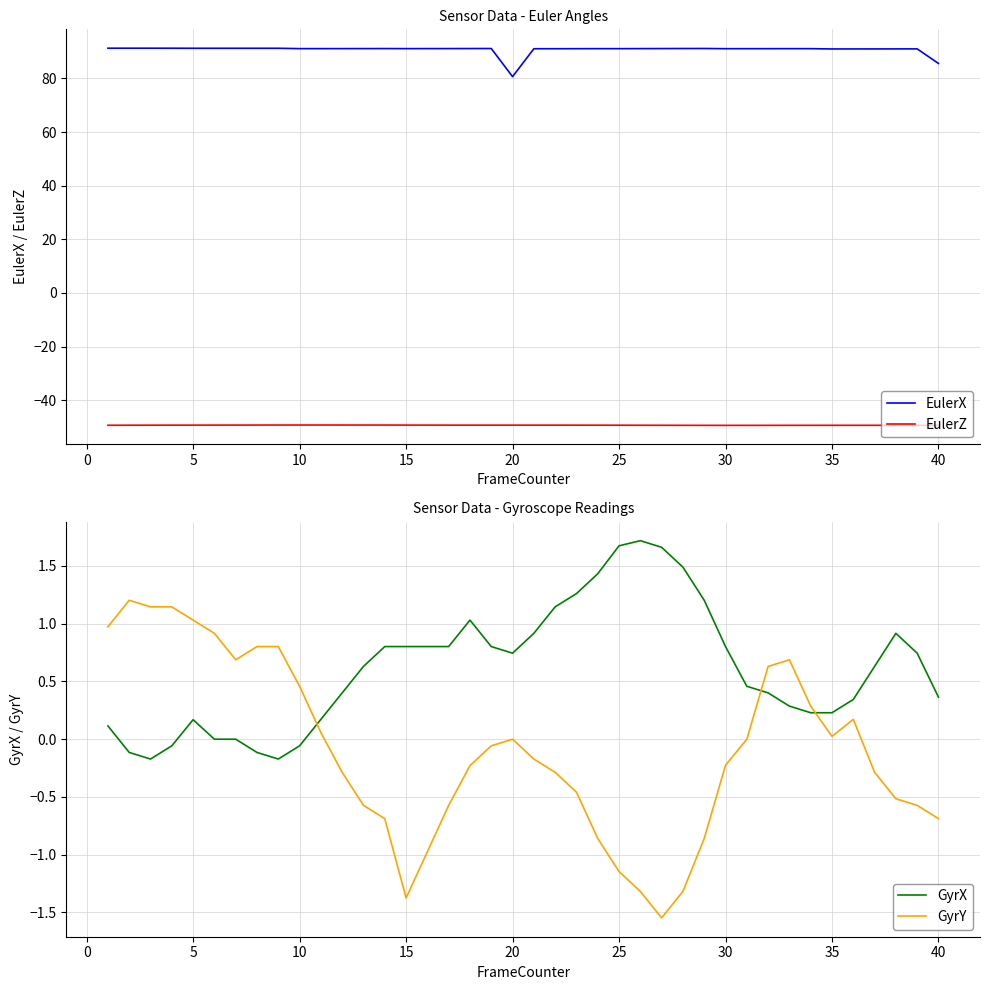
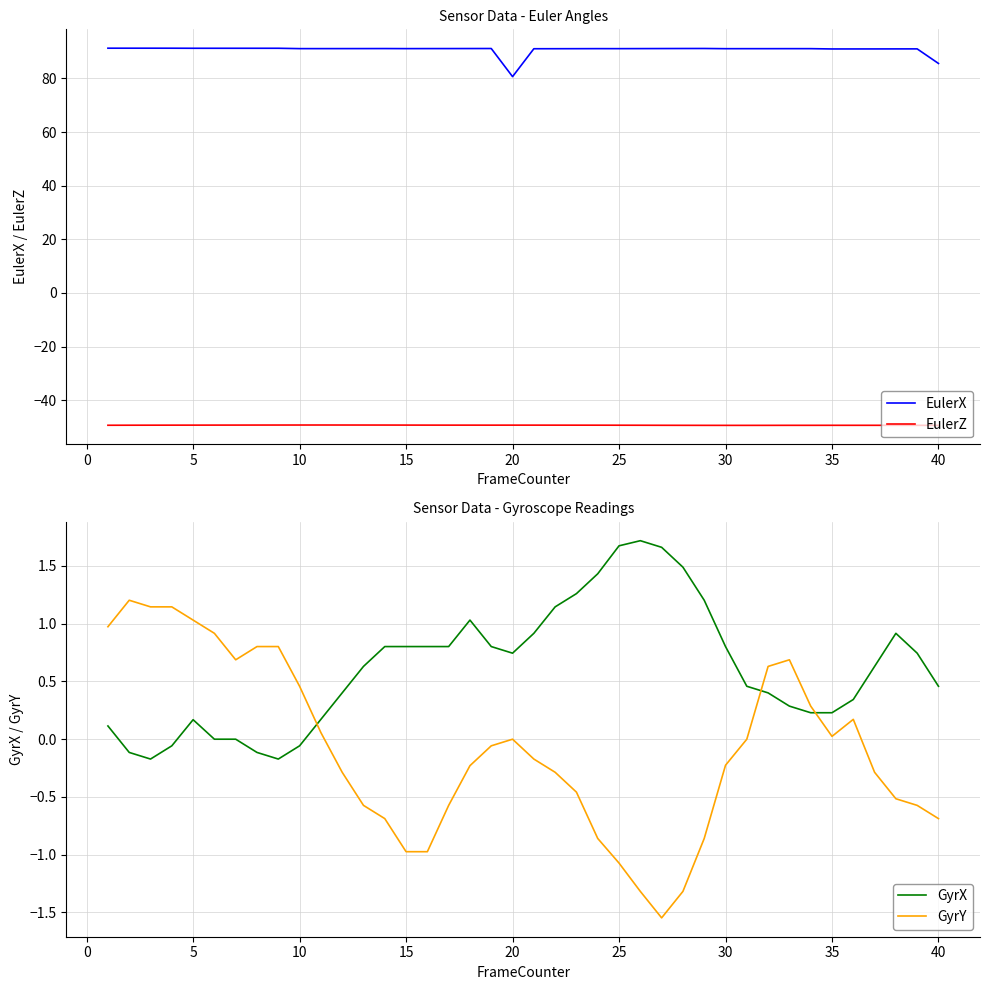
  {
    "Sensor Data - Euler Angles": {
      "EulerX": {
        "5": 91,
        "10": 91,
        "15": 91,
        "20": 81,
        "25": 91,
        "30": 91,
        "35": 91,
        "40": 86
      },
      "EulerZ": {
        "5": -49,
        "10": -49,
        "15": -49,
        "20": -49,
        "25": -49,
        "30": -49,
        "35": -49
      }
    },
    "Sensor Data - Gyroscope Readings": {
      "GyrX": {
        "5": 0.17,
        "10": -0.06,
        "15": 0.80,
        "20": 0.74,
        "25": 1.67,
        "30": 0.80,
        "35": 0.23,
-       "40": 0.36
+       "40": 0.46
      },
      "GyrY": {
        "5": 1.03,
        "10": 0.46,
-       "15": -1.37,
+       "15": -0.97,
        "20": 0.00,
-       "25": -1.15,
+       "25": -1.07,
        "30": -0.23,
        "35": 0.02,
        "40": -0.69
      }
    }
  }
